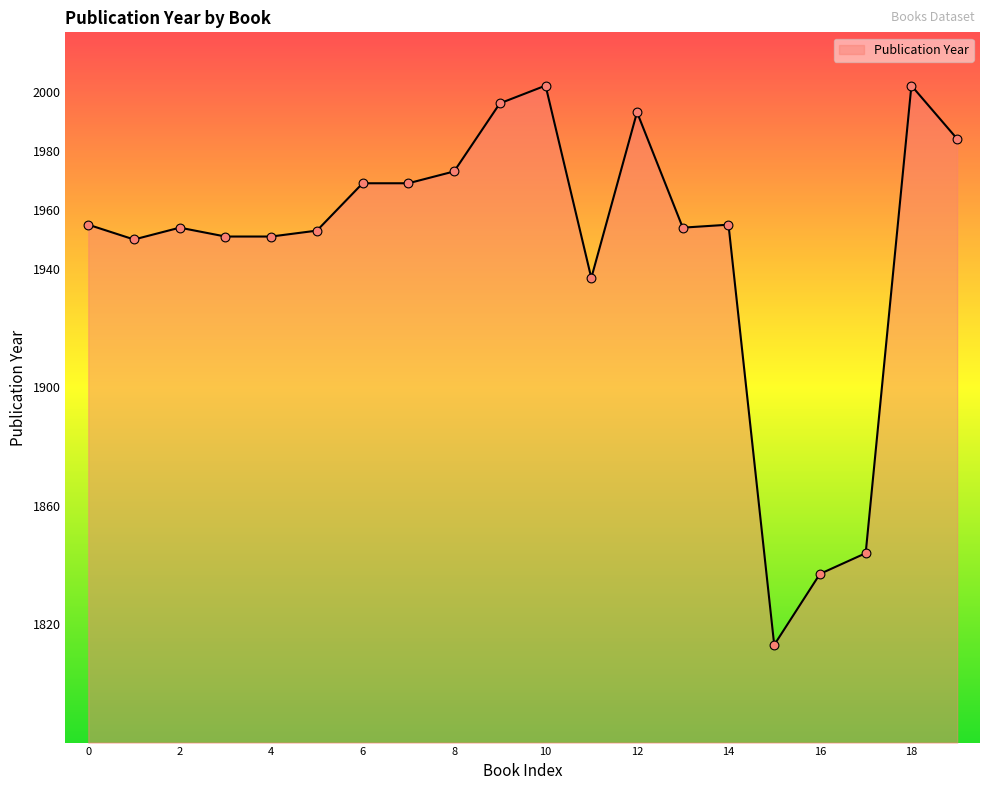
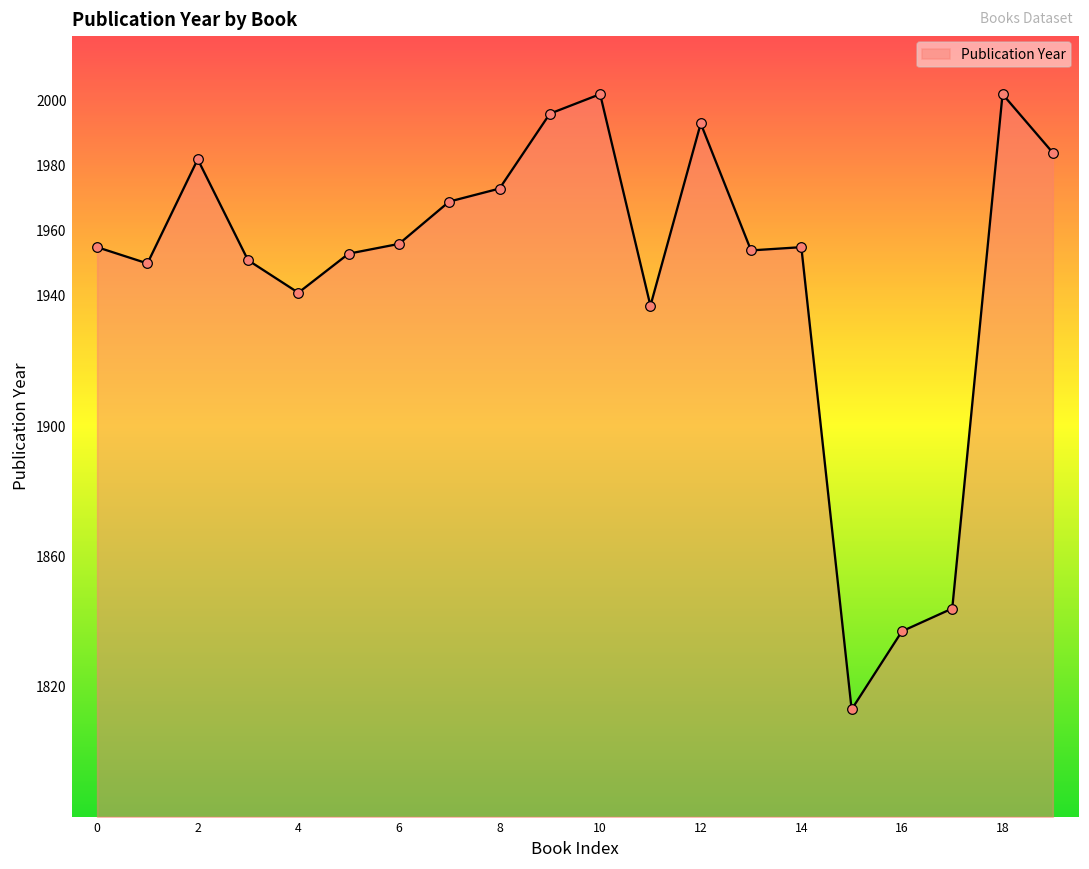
  {
    "0": 1955,
-   "2": 1954,
-   "4": 1951,
-   "6": 1969,
+   "2": 1982,
+   "4": 1941,
+   "6": 1956,
    "8": 1973,
    "10": 2002,
    "12": 1993,
    "14": 1955,
    "16": 1837,
    "18": 2002
  }
